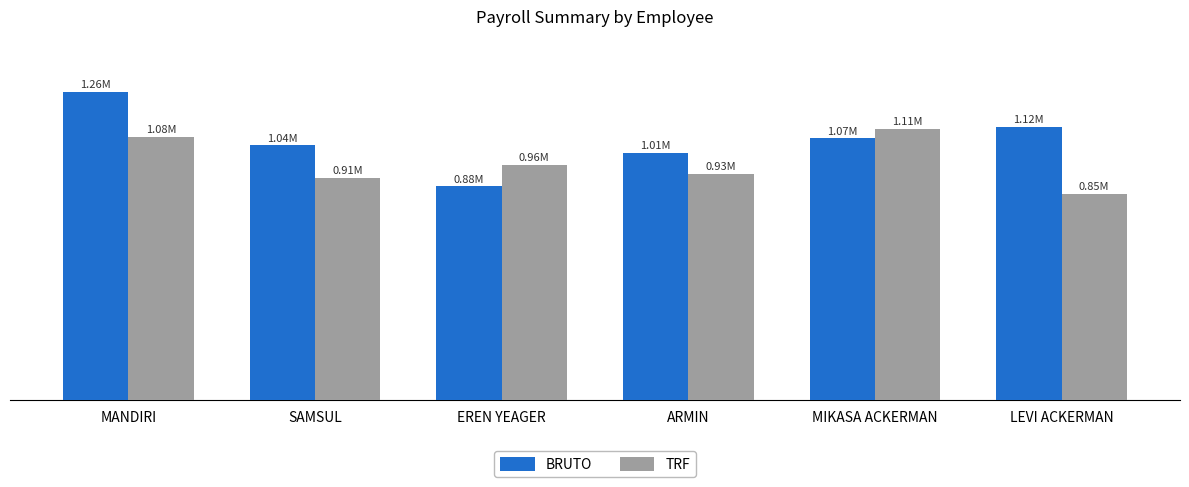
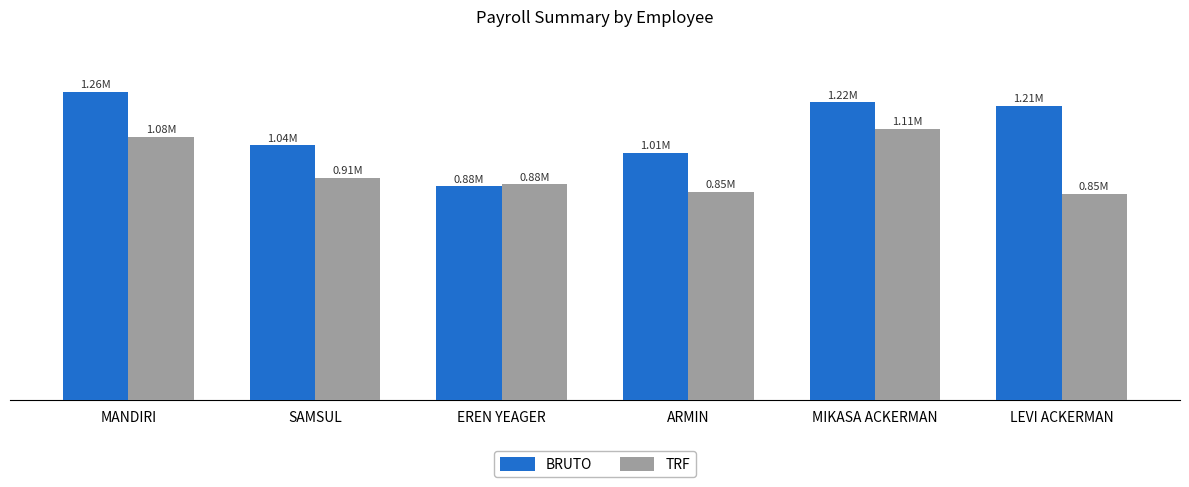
  {
    "BRUTO": {
      "MANDIRI": "1.26M",
      "SAMSUL": "1.04M",
      "EREN YEAGER": "0.88M",
      "ARMIN": "1.01M",
-     "MIKASA ACKERMAN": "1.07M",
-     "LEVI ACKERMAN": "1.12M"
+     "MIKASA ACKERMAN": "1.22M",
+     "LEVI ACKERMAN": "1.21M"
    },
    "TRF": {
      "MANDIRI": "1.08M",
      "SAMSUL": "0.91M",
-     "EREN YEAGER": "0.96M",
-     "ARMIN": "0.93M",
+     "EREN YEAGER": "0.88M",
+     "ARMIN": "0.85M",
      "MIKASA ACKERMAN": "1.11M",
      "LEVI ACKERMAN": "0.85M"
    }
  }
